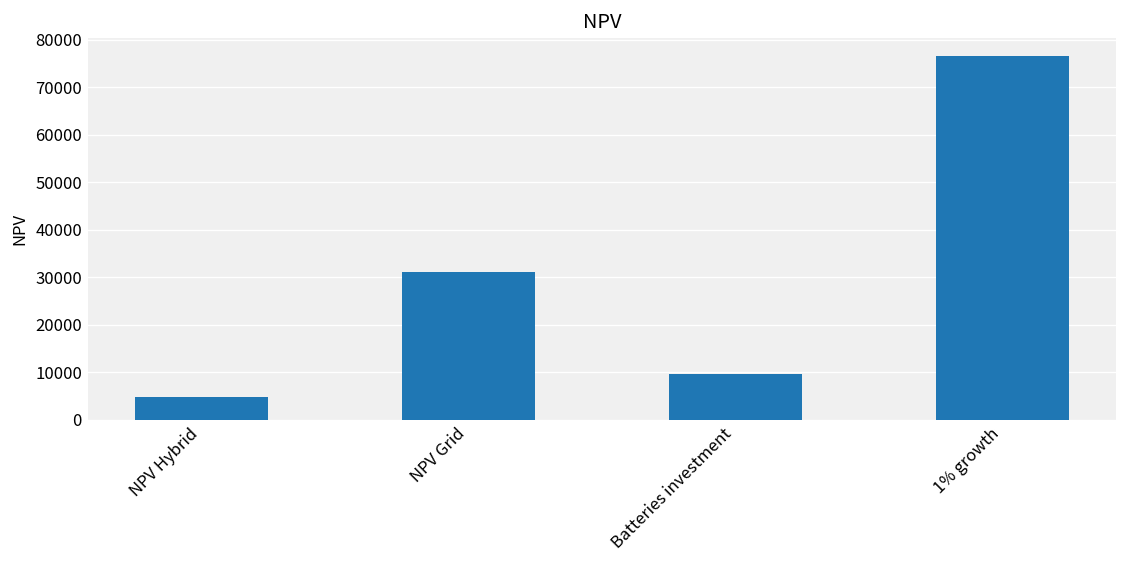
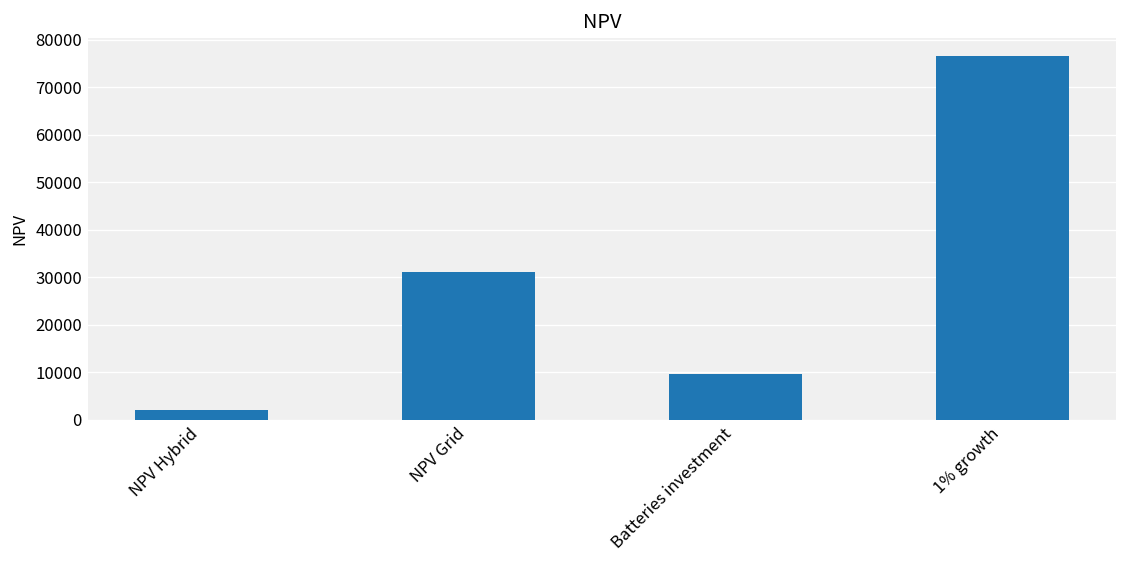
  {
-   "NPV Hybrid": 5000,
+   "NPV Hybrid": 2000,
    "NPV Grid": 31000,
    "Batteries investment": 10000,
    "1% growth": 77000
  }
